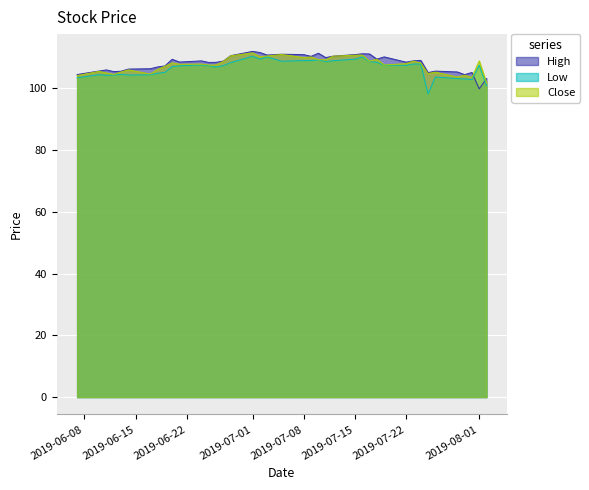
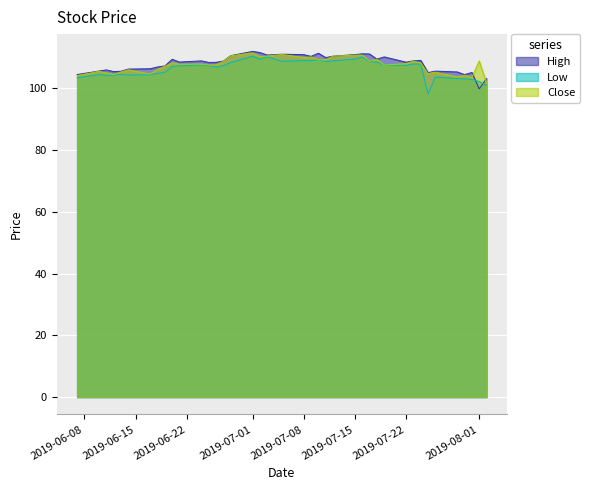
  {
    "High": {
      "2019-07-08": 111,
      "2019-08-01": 100
    },
    "Low": {
      "2019-07-01": 110,
      "2019-07-08": 109,
      "2019-07-15": 109,
-     "2019-08-01": 108
+     "2019-08-01": 102
    },
    "Close": {
      "2019-07-08": 110,
      "2019-08-01": 109
    }
  }
